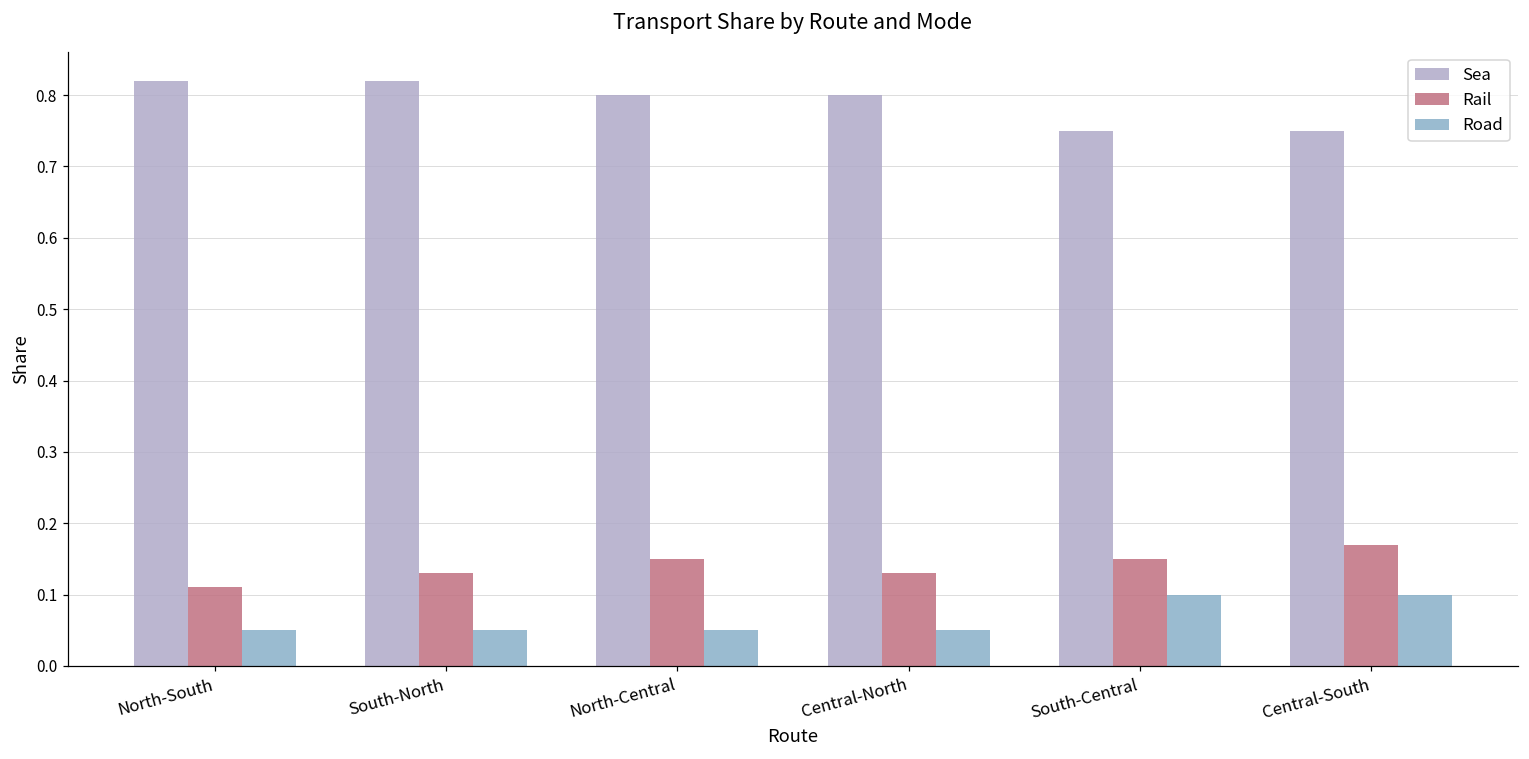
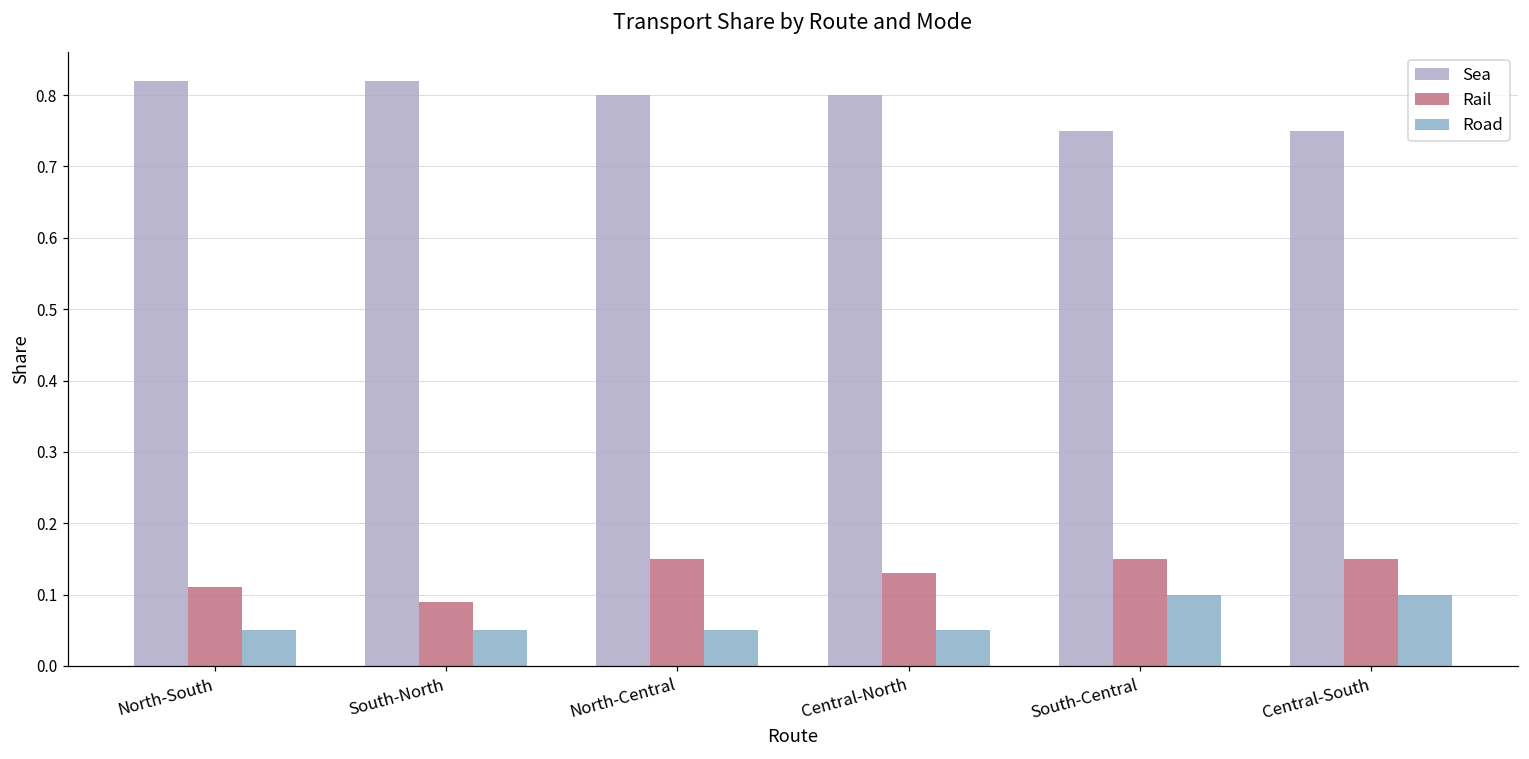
  {
    "Rail": {
      "North-South": 0.11,
-     "South-North": 0.13,
+     "South-North": 0.09,
      "North-Central": 0.15,
      "Central-North": 0.13,
      "South-Central": 0.15,
-     "Central-South": 0.17
+     "Central-South": 0.15
    }
  }
